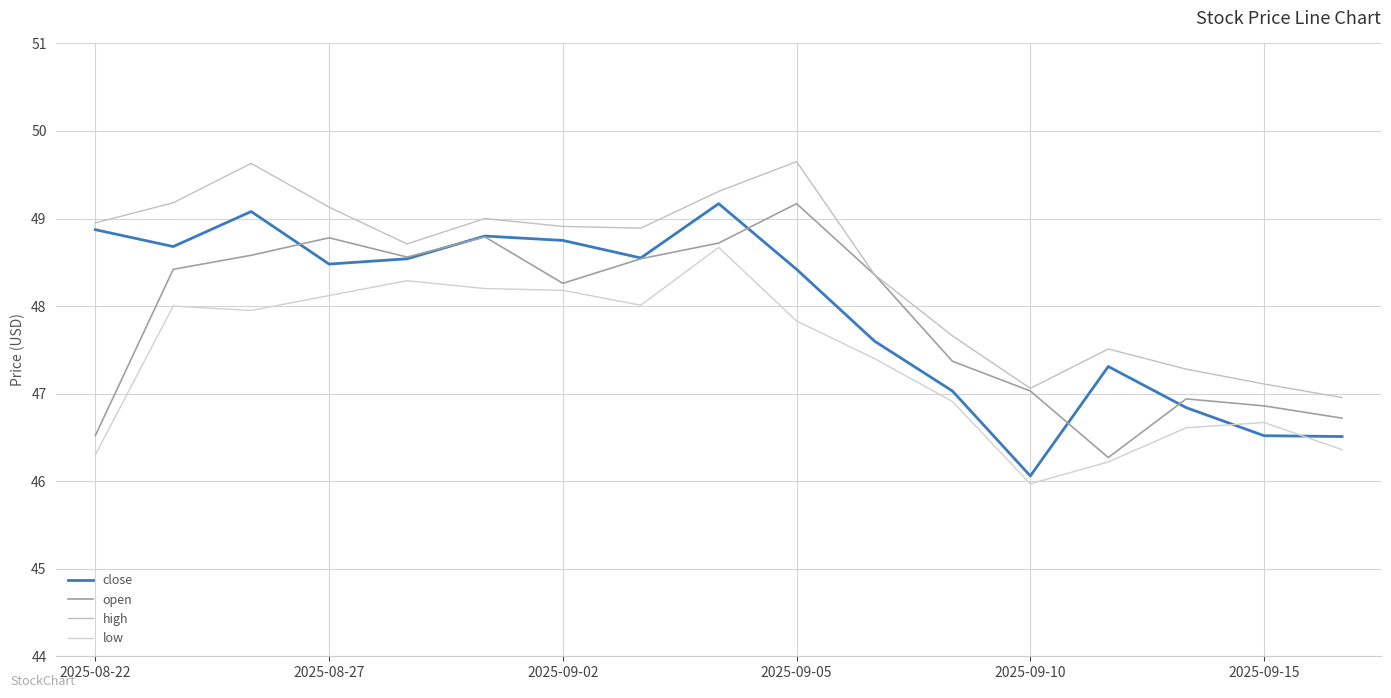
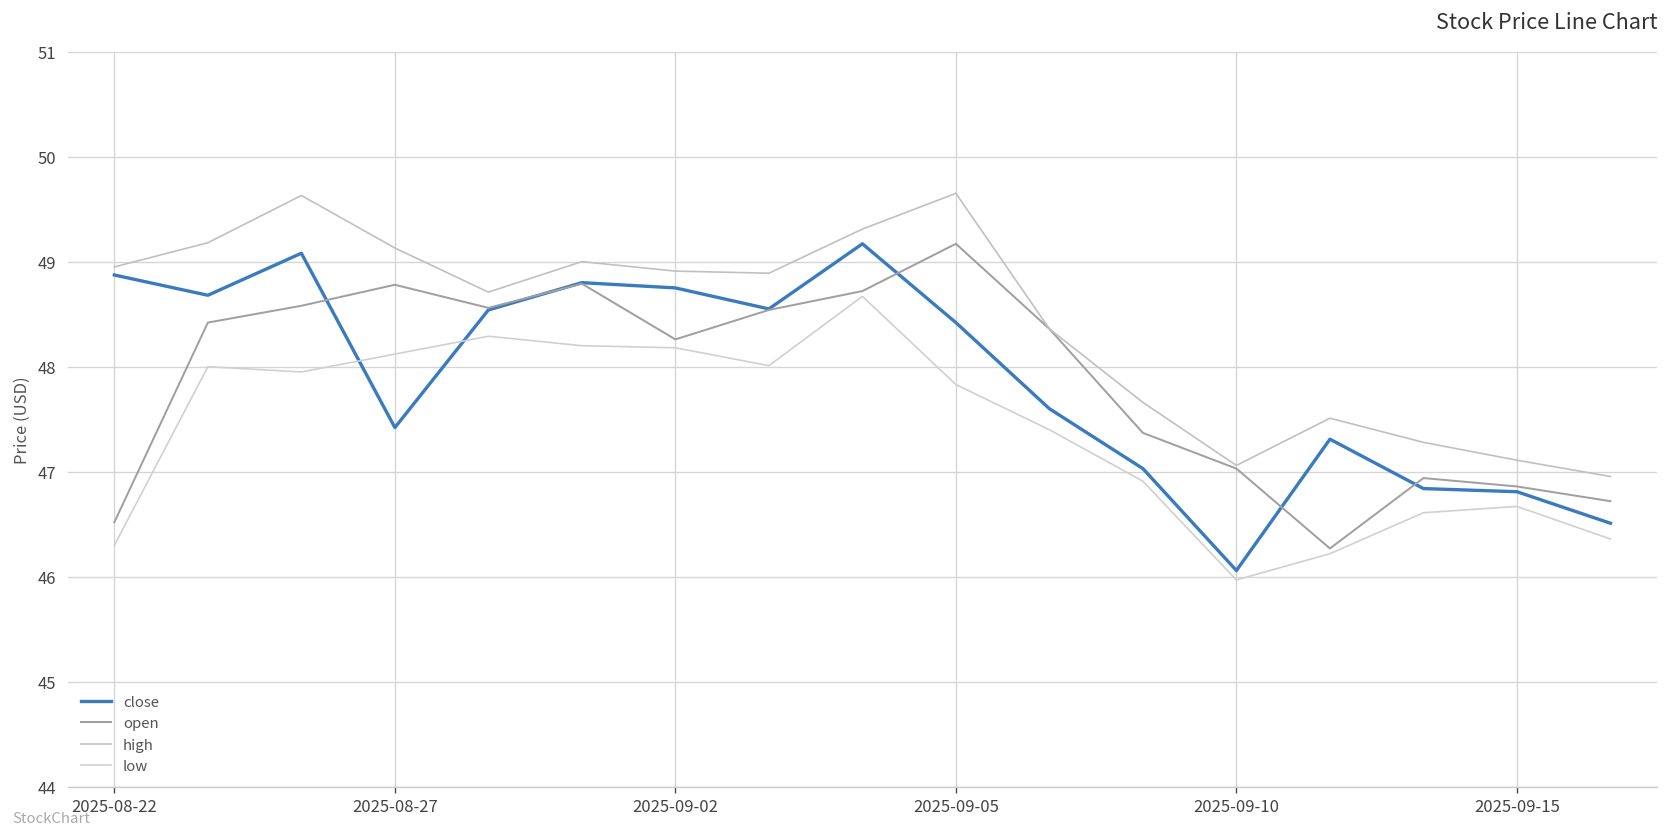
  {
    "close": {
      "2025-08-22": 48.9,
-     "2025-08-27": 48.5,
+     "2025-08-27": 47.4,
      "2025-09-02": 48.8,
      "2025-09-05": 48.4,
      "2025-09-10": 46.1,
-     "2025-09-15": 46.5
+     "2025-09-15": 46.8
    }
  }
